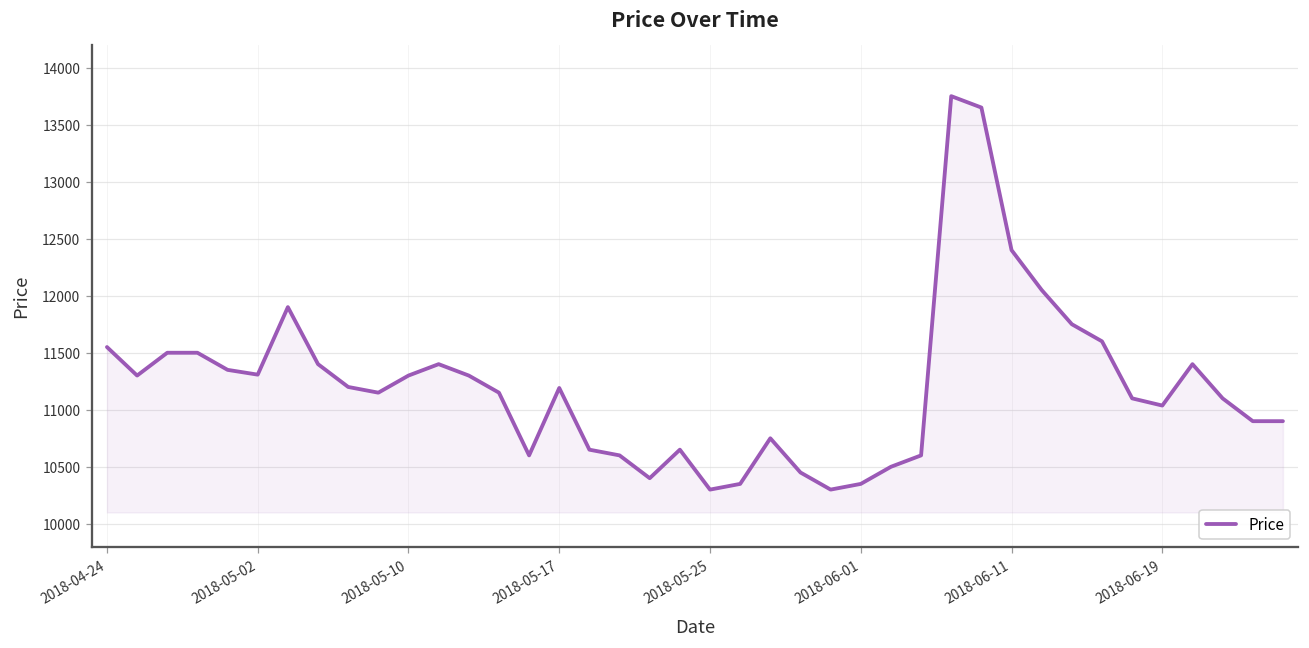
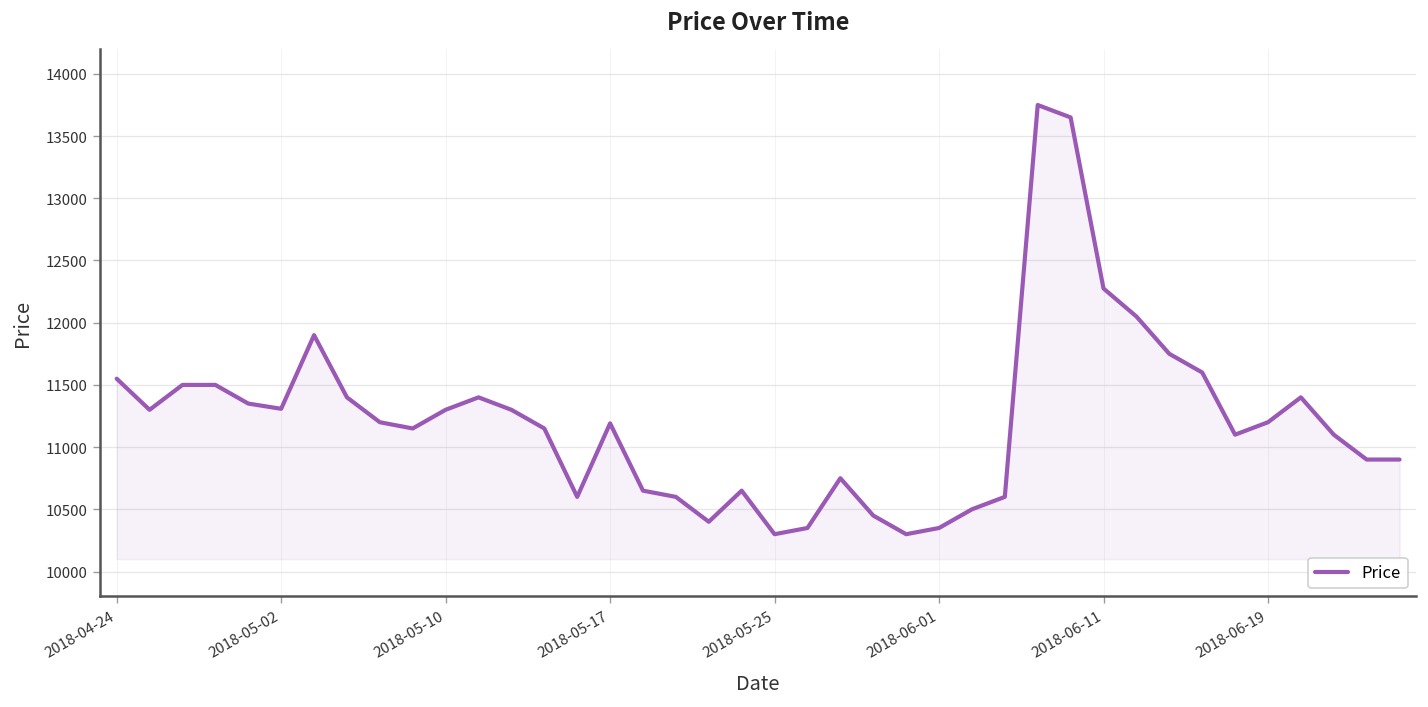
  {
    "2018-04-24": 11550,
    "2018-05-02": 11310,
    "2018-05-10": 11300,
    "2018-05-17": 11190,
    "2018-05-25": 10300,
    "2018-06-01": 10350,
-   "2018-06-11": 12400,
-   "2018-06-19": 11040
+   "2018-06-11": 12280,
+   "2018-06-19": 11200
  }
